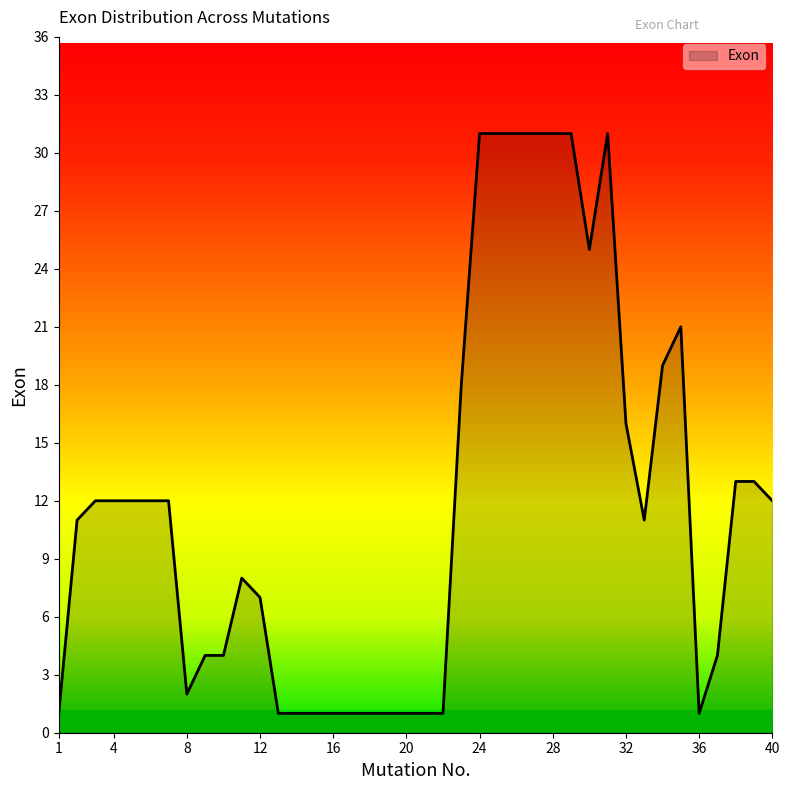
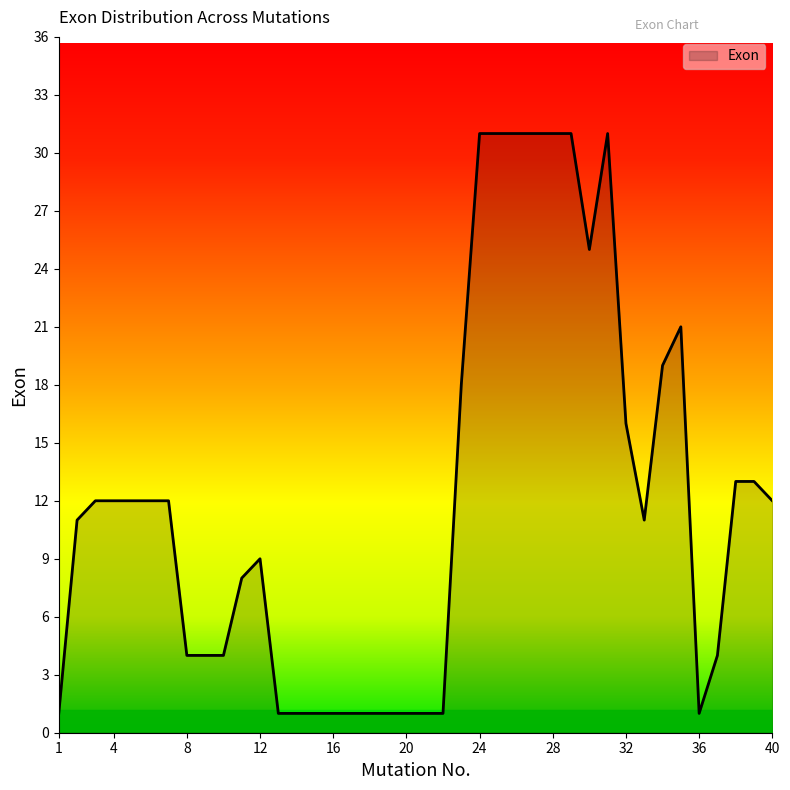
  {
    "4": 12,
-   "8": 2,
-   "12": 7,
+   "8": 4,
+   "12": 9,
    "24": 31,
    "28": 31,
    "32": 16,
    "40": 12
  }
